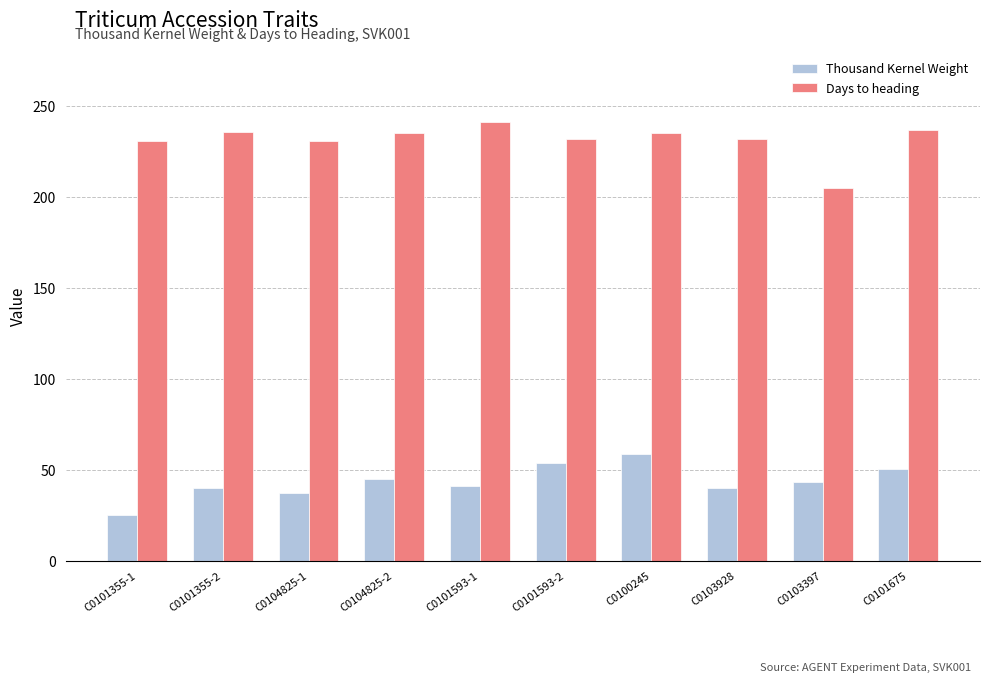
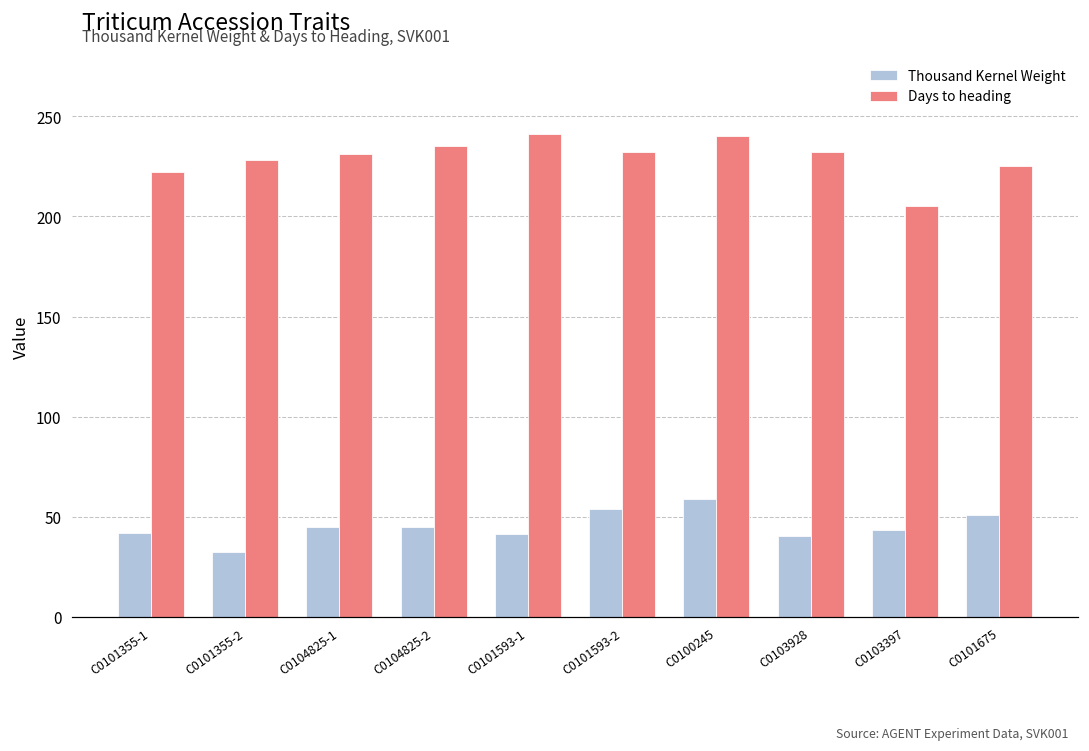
  {
    "Thousand Kernel Weight": {
-     "C0101355-1": 25,
-     "C0101355-2": 40,
-     "C0104825-1": 37,
+     "C0101355-1": 42,
+     "C0101355-2": 32,
+     "C0104825-1": 45,
      "C0104825-2": 45,
      "C0101593-1": 41,
      "C0101593-2": 54,
      "C0100245": 59,
      "C0103928": 40,
      "C0103397": 43,
      "C0101675": 51
    },
    "Days to heading": {
-     "C0101355-1": 231,
-     "C0101355-2": 236,
+     "C0101355-1": 222,
+     "C0101355-2": 228,
      "C0104825-1": 231,
      "C0104825-2": 235,
      "C0101593-1": 241,
      "C0101593-2": 232,
-     "C0100245": 235,
+     "C0100245": 240,
      "C0103928": 232,
      "C0103397": 205,
-     "C0101675": 237
+     "C0101675": 225
    }
  }
